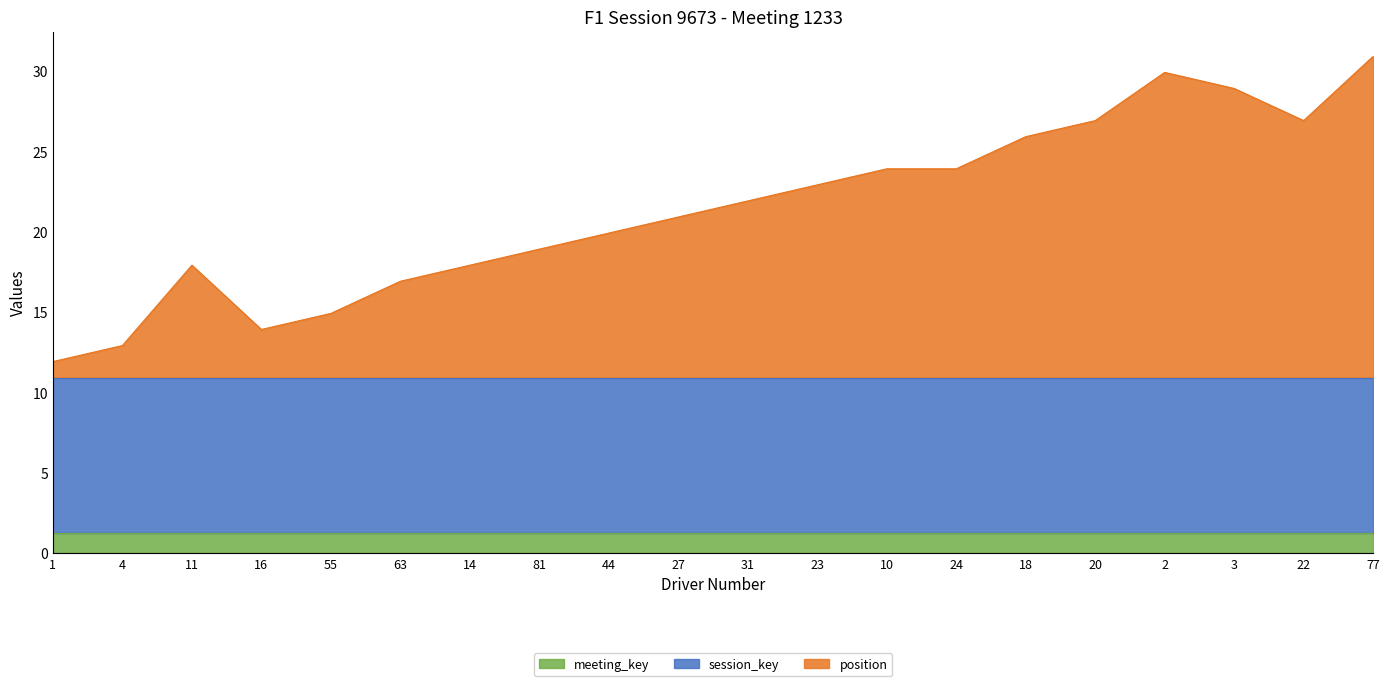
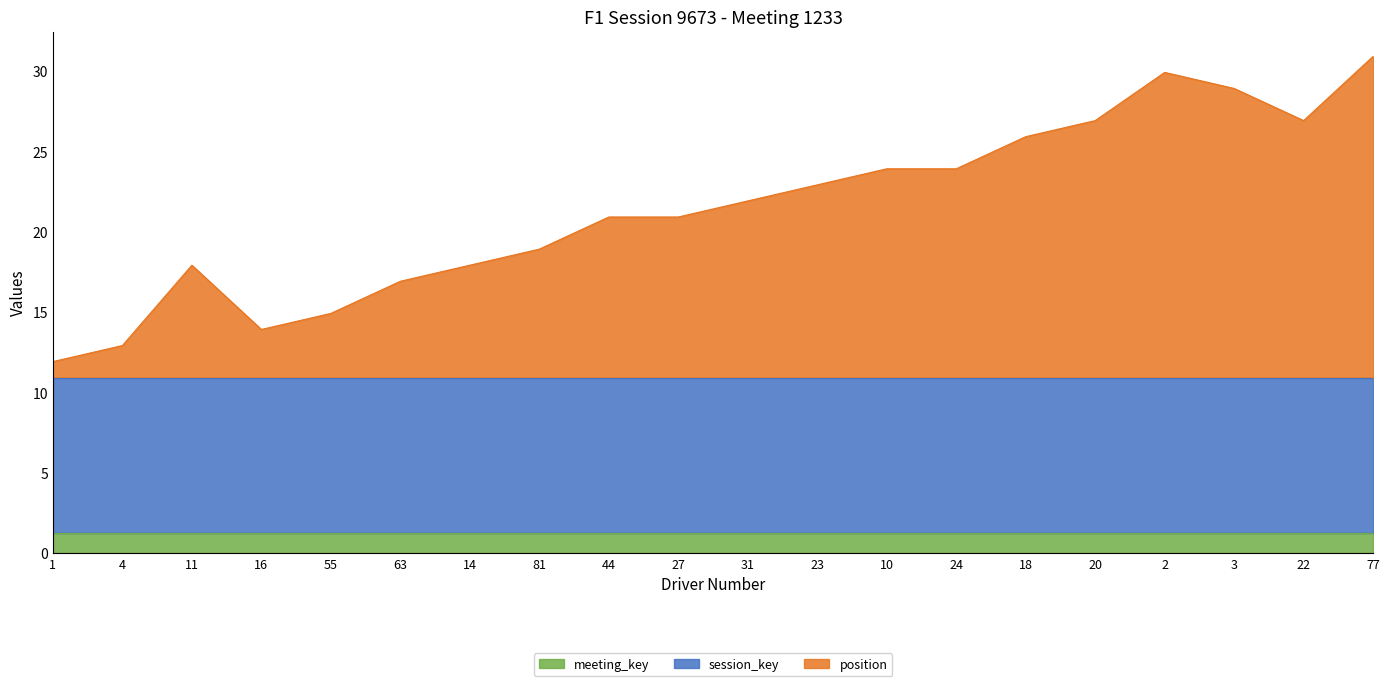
  {
    "meeting_key": {
      "1": 1.2,
      "4": 1.2,
      "11": 1.2,
      "16": 1.2,
      "55": 1.2,
      "63": 1.2,
      "14": 1.2,
      "81": 1.2,
      "44": 1.2,
      "27": 1.2,
      "31": 1.2,
      "23": 1.2,
      "10": 1.2,
      "24": 1.2,
      "18": 1.2,
      "20": 1.2,
      "2": 1.2,
      "3": 1.2,
      "22": 1.2,
      "77": 1.2
    },
    "session_key": {
      "1": 10.9,
      "4": 10.9,
      "11": 10.9,
      "16": 10.9,
      "55": 10.9,
      "63": 10.9,
      "14": 10.9,
      "81": 10.9,
      "44": 10.9,
      "27": 10.9,
      "31": 10.9,
      "23": 10.9,
      "10": 10.9,
      "24": 10.9,
      "18": 10.9,
      "20": 10.9,
      "2": 10.9,
      "3": 10.9,
      "22": 10.9,
      "77": 10.9
    },
    "position": {
      "1": 11.9,
      "4": 12.9,
      "11": 17.9,
      "16": 13.9,
      "55": 14.9,
      "63": 16.9,
      "14": 17.9,
      "81": 18.9,
-     "44": 19.9,
+     "44": 20.9,
      "27": 20.9,
      "31": 21.9,
      "23": 22.9,
      "10": 23.9,
      "24": 23.9,
      "18": 25.9,
      "20": 26.9,
      "2": 29.9,
      "3": 28.9,
      "22": 26.9,
      "77": 30.9
    }
  }
